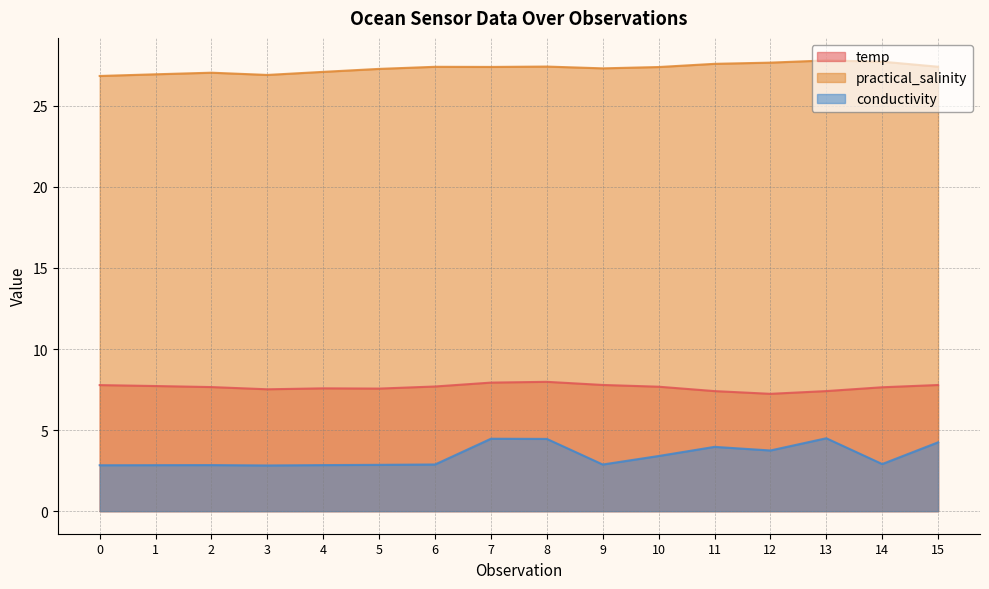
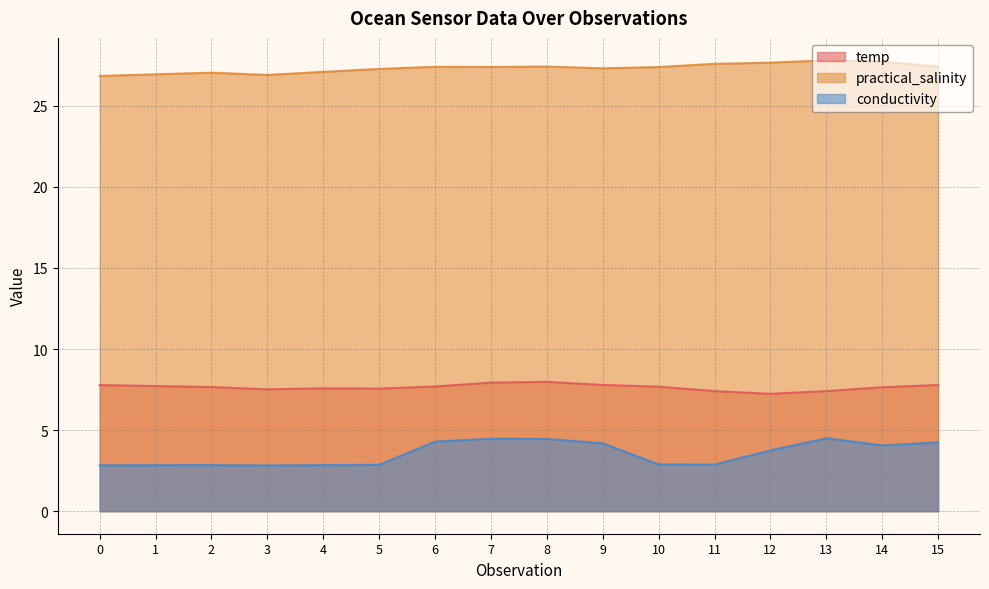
  {
    "conductivity": {
      "0": 2.8,
      "1": 2.8,
      "2": 2.8,
      "3": 2.8,
      "4": 2.8,
      "5": 2.9,
-     "6": 2.9,
+     "6": 4.3,
      "7": 4.5,
      "8": 4.5,
-     "9": 2.9,
-     "10": 3.4,
-     "11": 4.0,
+     "9": 4.2,
+     "10": 2.9,
+     "11": 2.9,
      "12": 3.7,
      "13": 4.5,
-     "14": 2.9,
+     "14": 4.1,
      "15": 4.2
    }
  }
